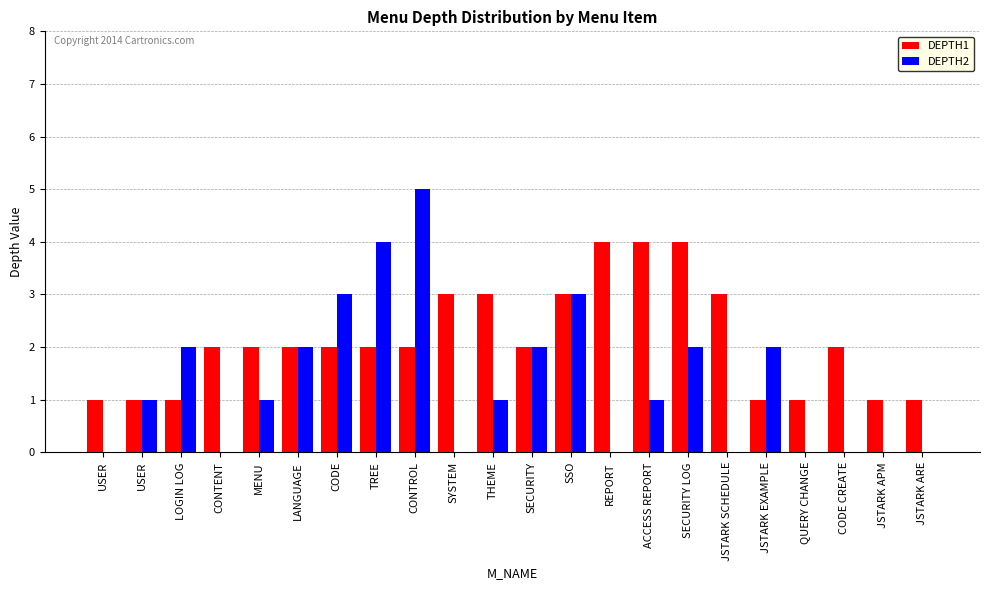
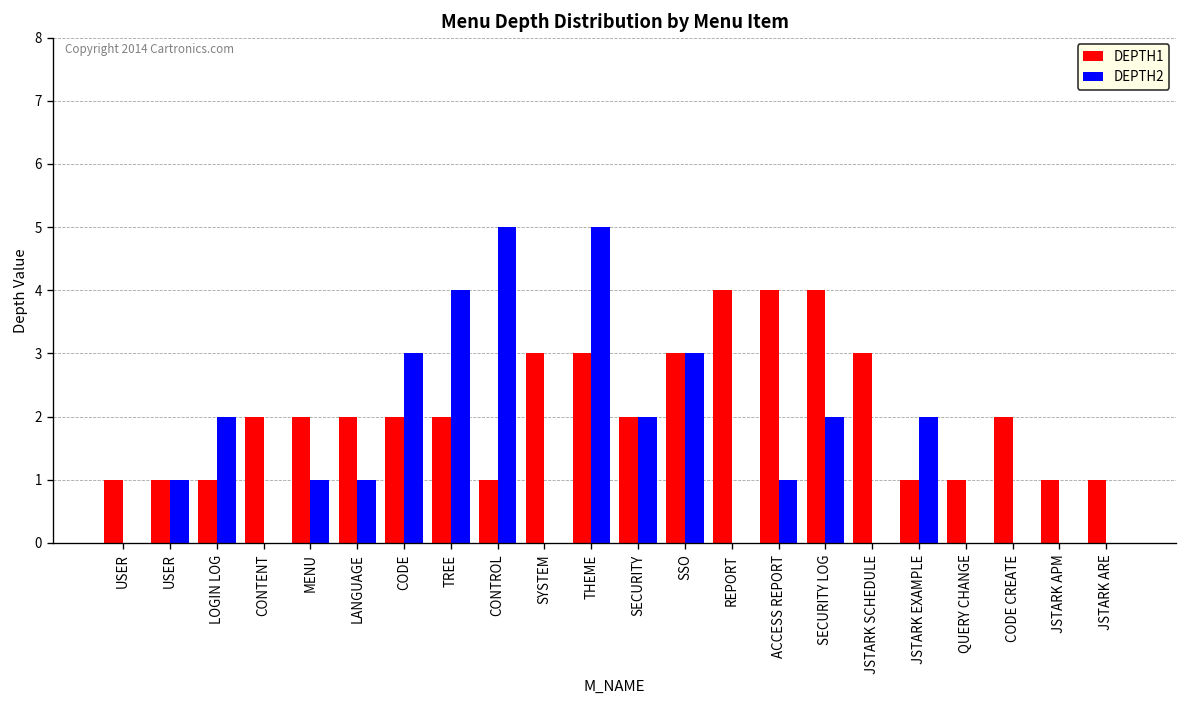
  {
    "DEPTH1": {
      "LOGIN LOG": 1,
      "CONTENT": 2,
      "MENU": 2,
      "LANGUAGE": 2,
      "CODE": 2,
      "TREE": 2,
-     "CONTROL": 2,
+     "CONTROL": 1,
      "SYSTEM": 3,
      "THEME": 3,
      "SECURITY": 2,
      "SSO": 3,
      "REPORT": 4,
      "ACCESS REPORT": 4,
      "SECURITY LOG": 4,
      "JSTARK SCHEDULE": 3,
      "JSTARK EXAMPLE": 1,
      "QUERY CHANGE": 1,
      "CODE CREATE": 2,
      "JSTARK APM": 1,
      "JSTARK ARE": 1
    },
    "DEPTH2": {
      "LOGIN LOG": 2,
      "CONTENT": 0,
      "MENU": 1,
-     "LANGUAGE": 2,
+     "LANGUAGE": 1,
      "CODE": 3,
      "TREE": 4,
      "CONTROL": 5,
      "SYSTEM": 0,
-     "THEME": 1,
+     "THEME": 5,
      "SECURITY": 2,
      "SSO": 3,
      "REPORT": 0,
      "ACCESS REPORT": 1,
      "SECURITY LOG": 2,
      "JSTARK SCHEDULE": 0,
      "JSTARK EXAMPLE": 2,
      "QUERY CHANGE": 0,
      "CODE CREATE": 0,
      "JSTARK APM": 0,
      "JSTARK ARE": 0
    }
  }
